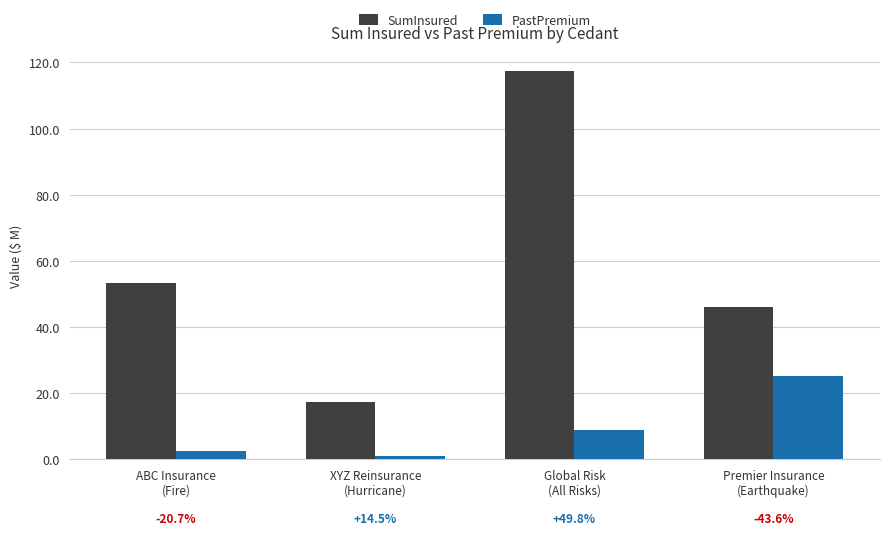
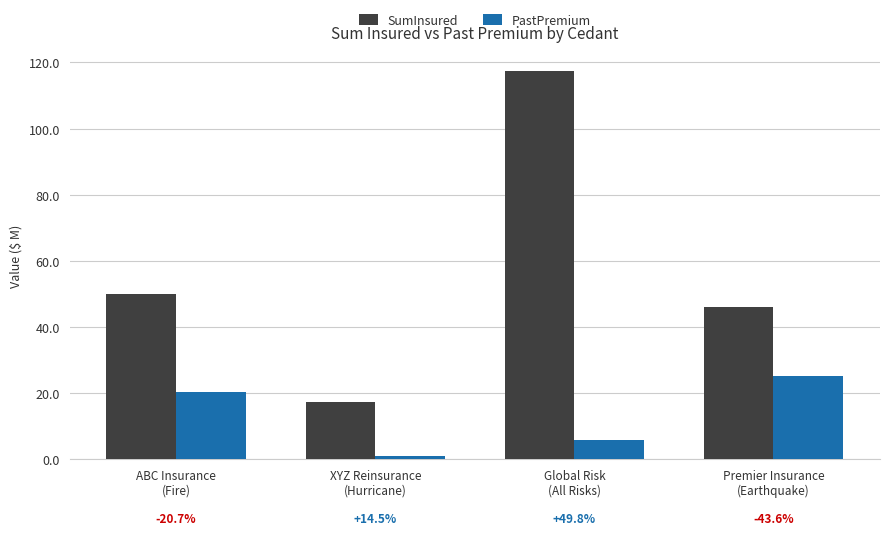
  {
    "SumInsured": {
-     "ABC Insurance (Fire)": 53,
+     "ABC Insurance (Fire)": 50,
      "XYZ Reinsurance (Hurricane)": 17,
      "Global Risk (All Risks)": 117,
      "Premier Insurance (Earthquake)": 46
    },
    "PastPremium": {
-     "ABC Insurance (Fire)": 3,
+     "ABC Insurance (Fire)": 20,
      "XYZ Reinsurance (Hurricane)": 1,
-     "Global Risk (All Risks)": 9,
+     "Global Risk (All Risks)": 6,
      "Premier Insurance (Earthquake)": 25
    }
  }
